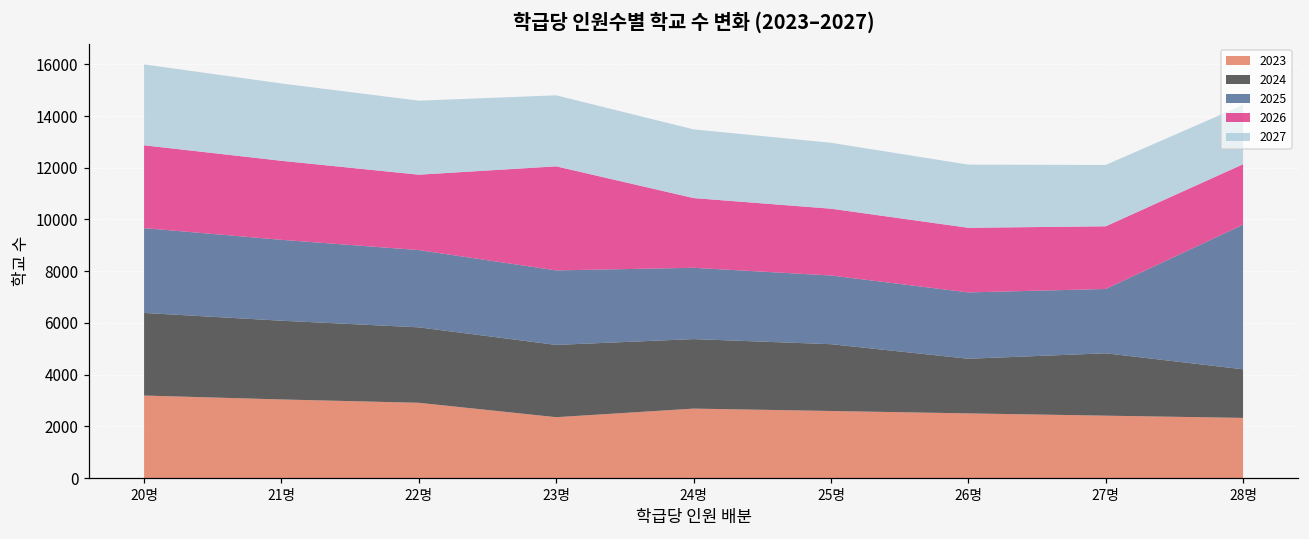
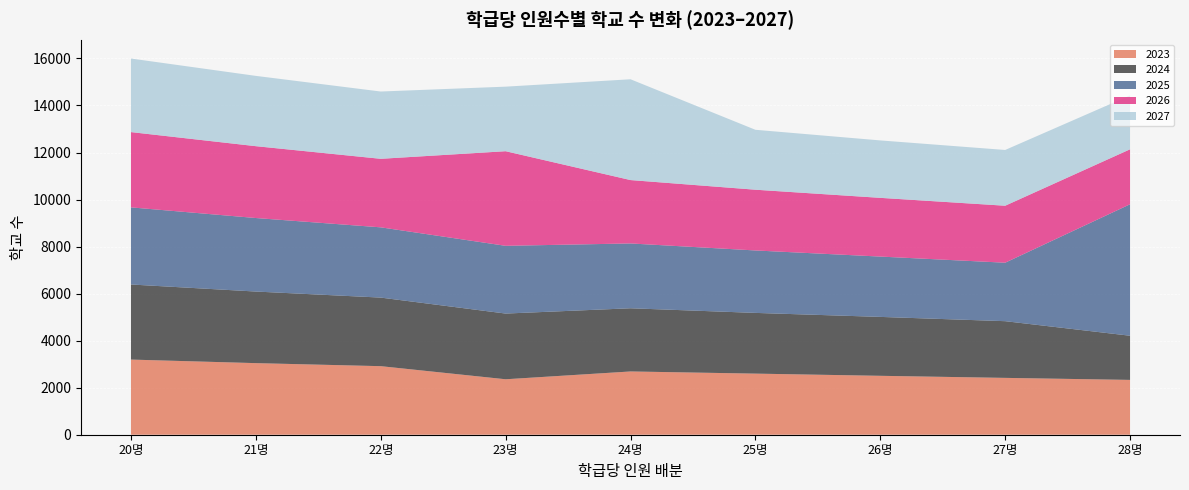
  {
    "2023": {
      "20명": 3200,
      "21명": 3000,
      "22명": 2900,
      "23명": 2400,
      "24명": 2700,
      "25명": 2600,
      "26명": 2500,
      "27명": 2400,
      "28명": 2300
    },
    "2024": {
      "20명": 3200,
      "21명": 3000,
      "22명": 2900,
      "23명": 2800,
      "24명": 2700,
      "25명": 2600,
-     "26명": 2100,
+     "26명": 2500,
      "27명": 2400,
      "28명": 1900
    },
    "2025": {
      "20명": 3300,
      "21명": 3100,
      "22명": 3000,
      "23명": 2900,
      "24명": 2800,
      "25명": 2700,
      "26명": 2600,
      "27명": 2500,
      "28명": 5600
    },
    "2026": {
      "20명": 3200,
      "21명": 3100,
      "22명": 2900,
      "23명": 4000,
      "24명": 2700,
      "25명": 2600,
      "26명": 2500,
      "27명": 2400,
      "28명": 2300
    },
    "2027": {
      "20명": 3100,
      "21명": 3000,
      "22명": 2900,
      "23명": 2700,
-     "24명": 2700,
+     "24명": 4300,
      "25명": 2500,
      "26명": 2400,
      "27명": 2400
    }
  }
